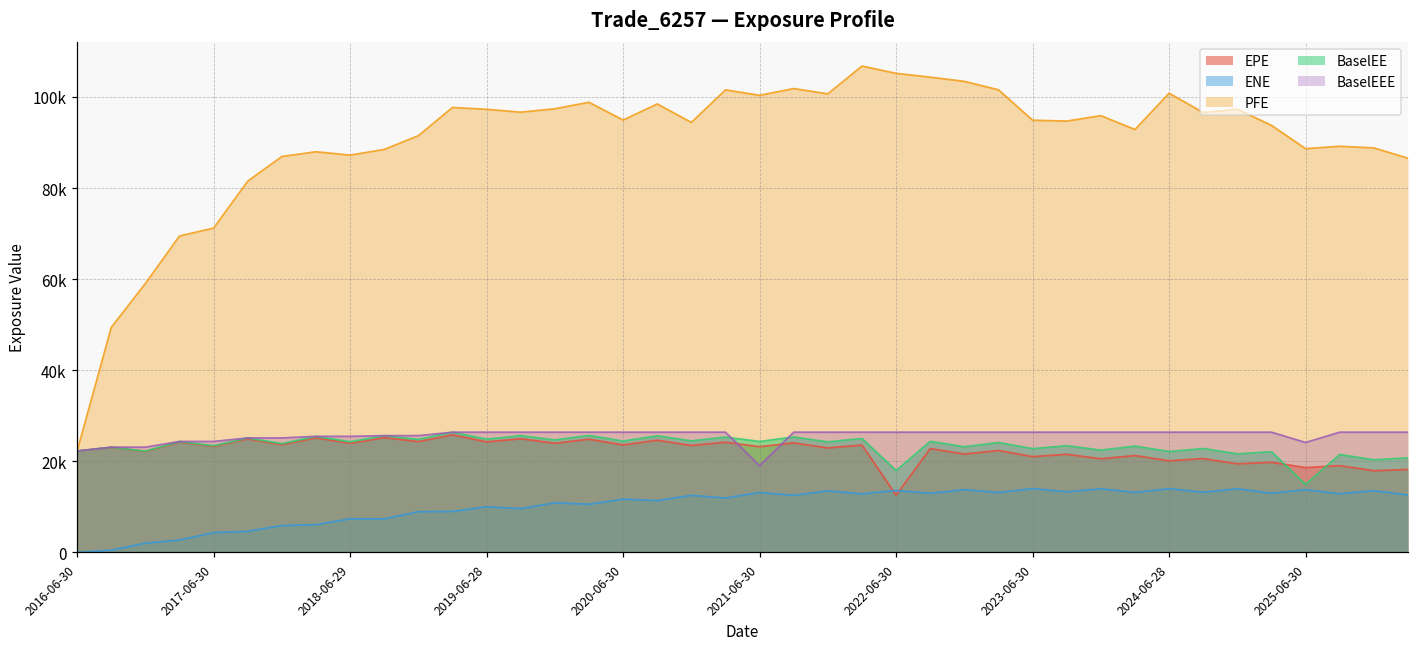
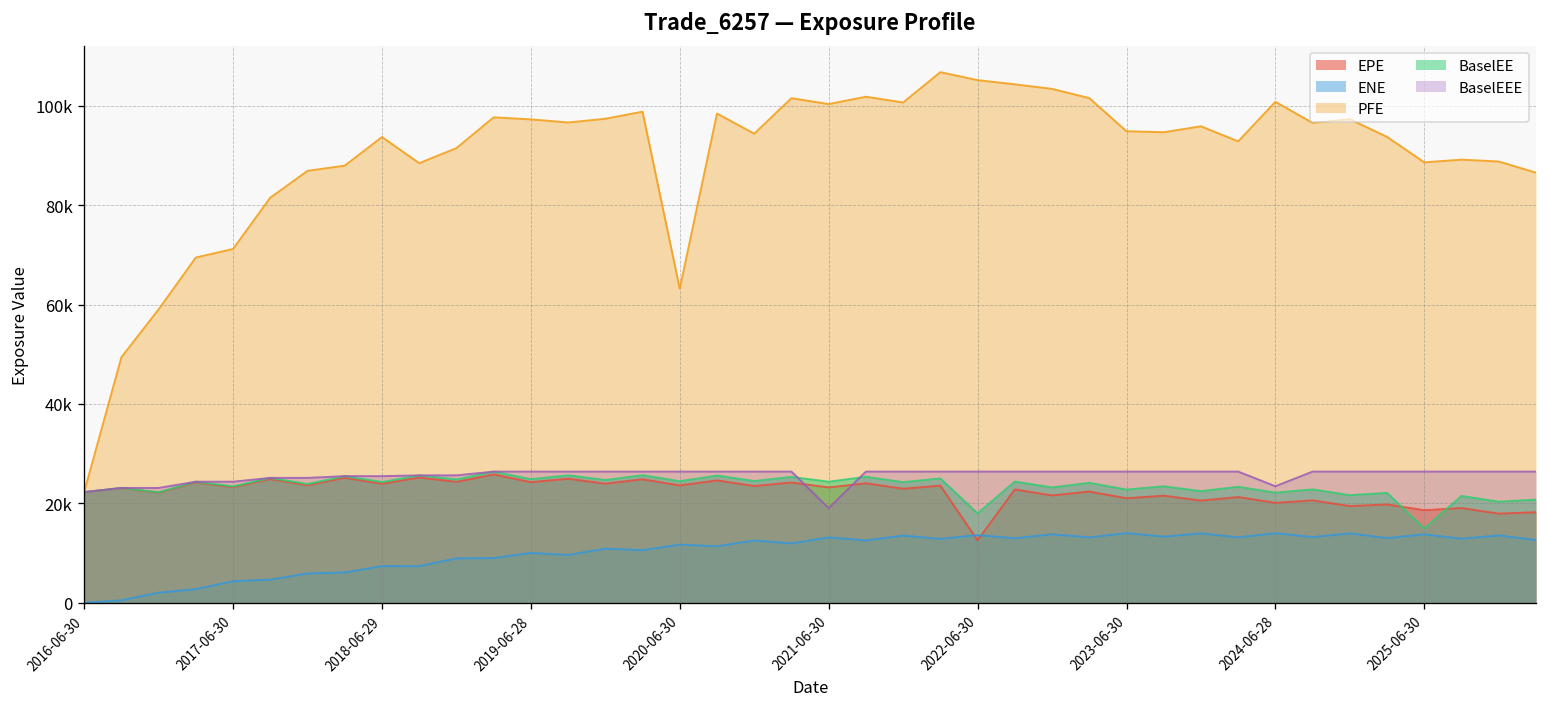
  {
    "EPE": {
      "2020-06-30": 24000,
      "2021-06-30": 23000,
      "2022-06-30": 13000,
      "2023-06-30": 21000,
      "2024-06-28": 20000,
      "2025-06-30": 19000
    },
    "ENE": {
      "2016-06-30": 0,
      "2017-06-30": 4000,
      "2018-06-29": 7000,
      "2019-06-28": 10000,
      "2020-06-30": 12000,
      "2021-06-30": 13000,
      "2022-06-30": 14000,
      "2023-06-30": 14000,
      "2024-06-28": 14000,
      "2025-06-30": 14000
    },
    "PFE": {
      "2017-06-30": 71000,
-     "2018-06-29": 87000,
+     "2018-06-29": 94000,
      "2019-06-28": 97000,
-     "2020-06-30": 95000,
+     "2020-06-30": 63000,
      "2021-06-30": 100000,
      "2022-06-30": 105000,
      "2023-06-30": 95000,
      "2024-06-28": 101000,
      "2025-06-30": 89000
    },
    "BaselEE": {
      "2020-06-30": 24000,
      "2021-06-30": 24000,
      "2022-06-30": 18000,
      "2023-06-30": 23000,
      "2024-06-28": 22000,
      "2025-06-30": 15000
    },
    "BaselEEE": {
      "2017-06-30": 24000,
      "2018-06-29": 25000,
      "2019-06-28": 26000,
      "2020-06-30": 26000,
      "2021-06-30": 19000,
      "2022-06-30": 26000,
      "2023-06-30": 26000,
-     "2024-06-28": 26000,
-     "2025-06-30": 24000
+     "2024-06-28": 23000,
+     "2025-06-30": 26000
    }
  }
